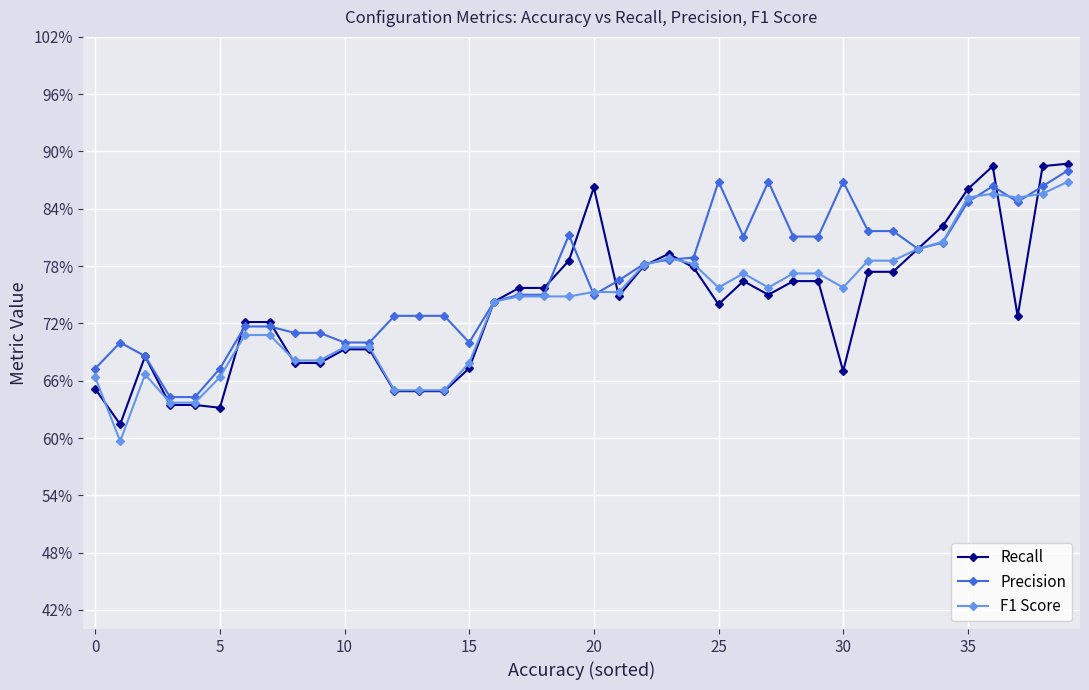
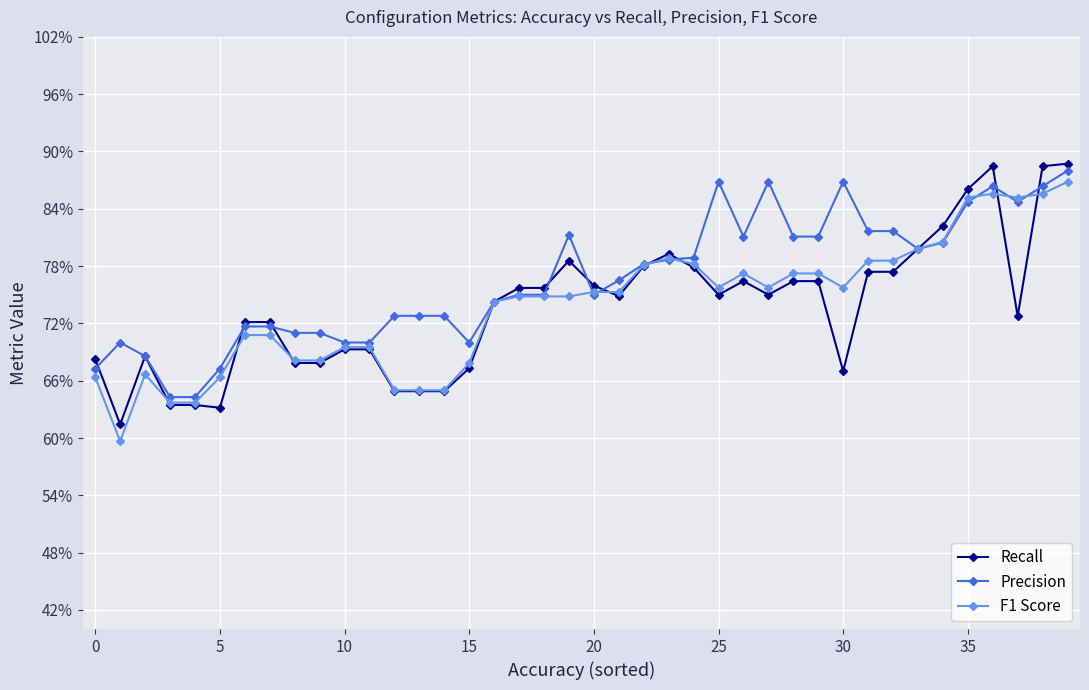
  {
    "Recall": {
-     "0": "65%",
+     "0": "68%",
      "5": "63%",
      "15": "67%",
-     "20": "86%",
-     "25": "74%",
+     "20": "76%",
+     "25": "75%",
      "30": "67%",
      "35": "86%"
    }
  }
